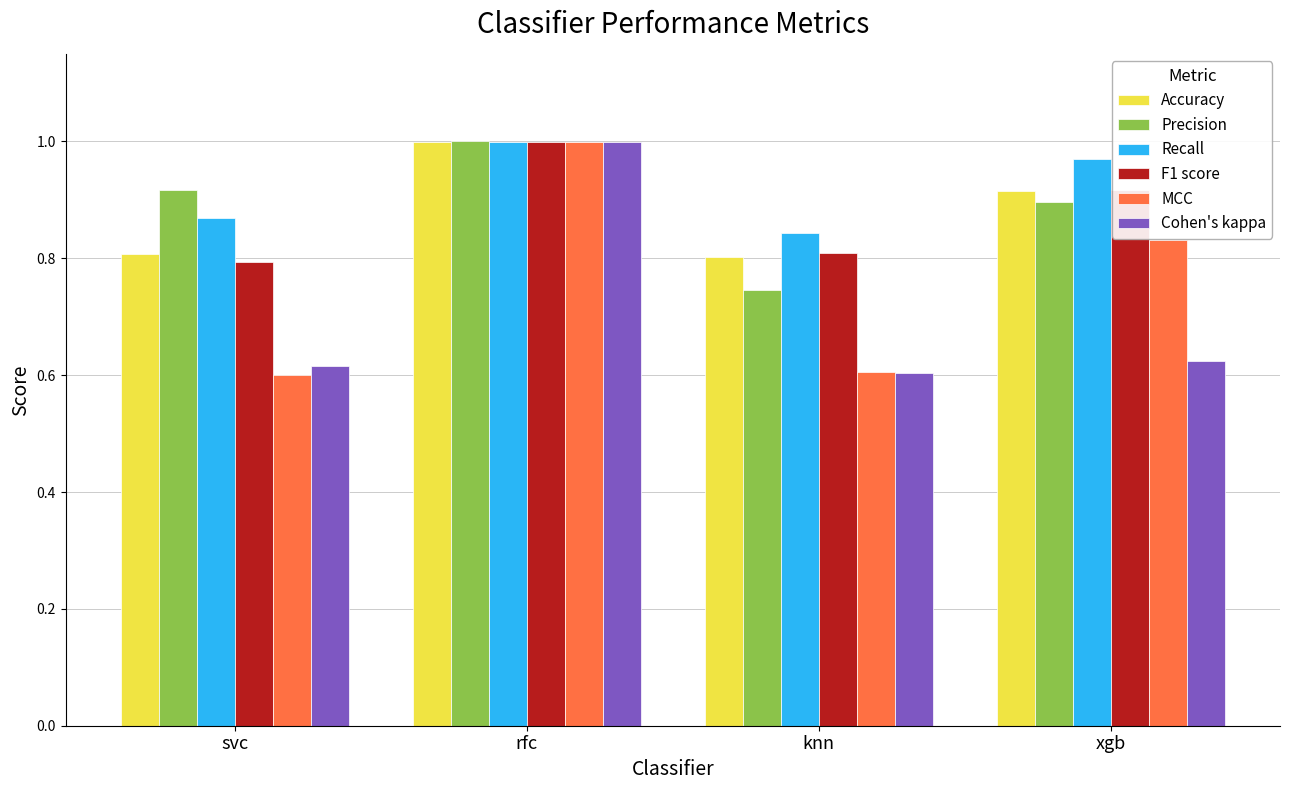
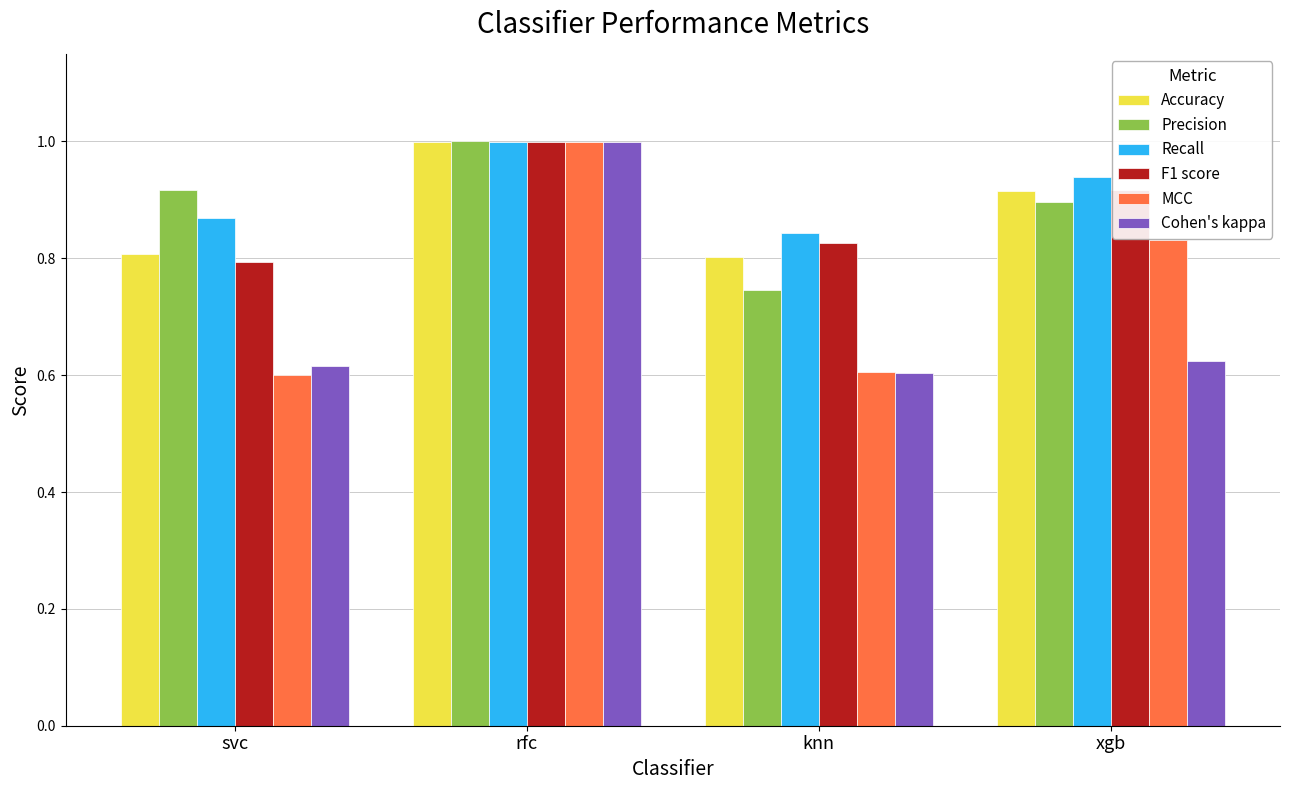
  {
    "Accuracy": {
      "svc": 0.81,
      "rfc": 1.00,
      "knn": 0.80,
      "xgb": 0.92
    },
    "Precision": {
      "svc": 0.92,
      "rfc": 1.00,
      "knn": 0.75,
      "xgb": 0.90
    },
    "Recall": {
      "svc": 0.87,
      "rfc": 1.00,
      "knn": 0.84,
-     "xgb": 0.97
+     "xgb": 0.94
    },
    "F1 score": {
      "svc": 0.79,
      "rfc": 1.00,
-     "knn": 0.81
+     "knn": 0.83
    },
    "MCC": {
      "svc": 0.60,
      "rfc": 1.00,
      "knn": 0.61,
      "xgb": 0.83
    },
    "Cohen's kappa": {
      "svc": 0.62,
      "rfc": 1.00,
      "knn": 0.60,
      "xgb": 0.62
    }
  }
